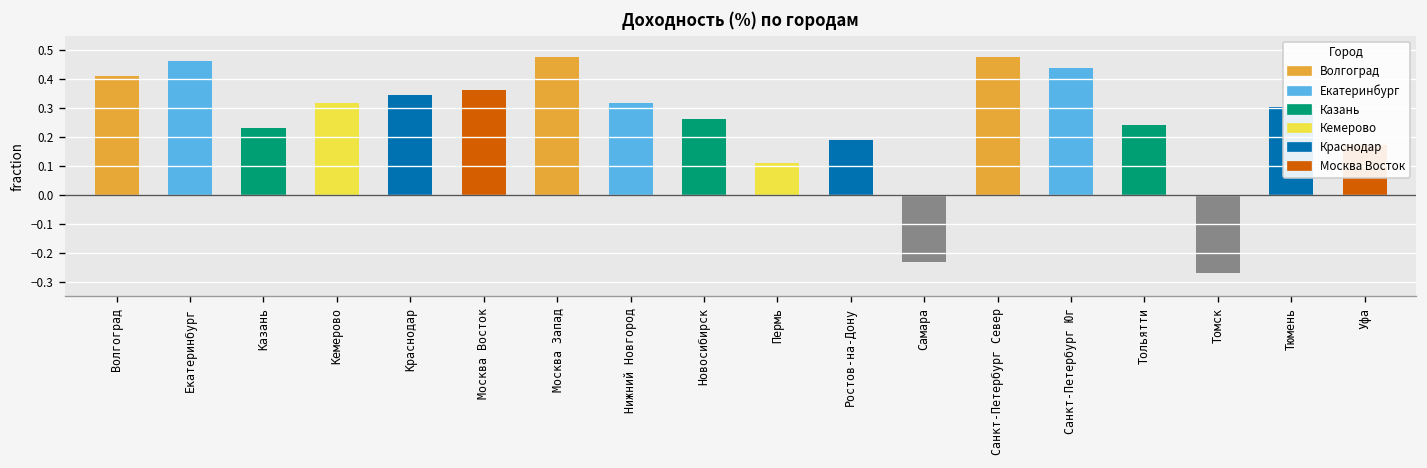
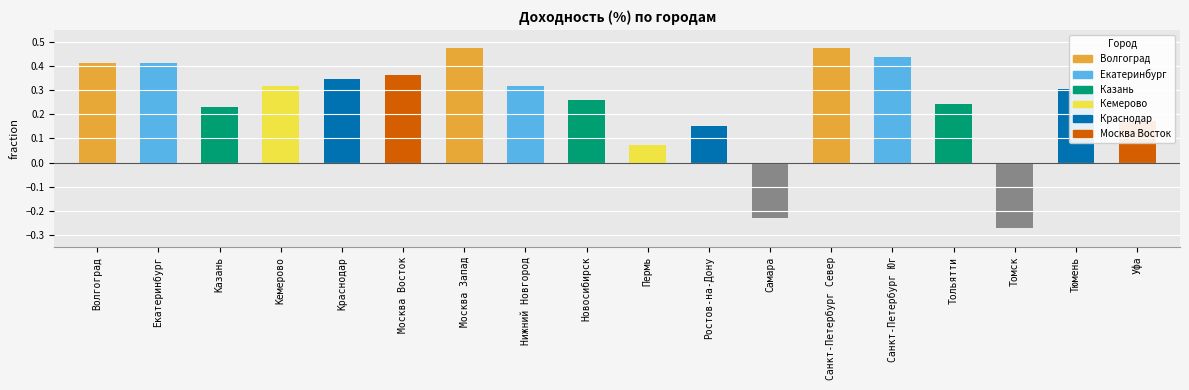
  {
    "Волгоград": 0.41,
-   "Екатеринбург": 0.46,
+   "Екатеринбург": 0.41,
    "Казань": 0.23,
    "Кемерово": 0.32,
    "Краснодар": 0.35,
    "Москва Восток": 0.36,
    "Москва Запад": 0.48,
    "Нижний Новгород": 0.32,
    "Новосибирск": 0.26,
-   "Пермь": 0.11,
-   "Ростов-на-Дону": 0.19,
+   "Пермь": 0.07,
+   "Ростов-на-Дону": 0.15,
    "Самара": -0.23,
    "Санкт-Петербург Север": 0.48,
    "Санкт-Петербург Юг": 0.44,
    "Тольятти": 0.24,
    "Томск": -0.27
  }
